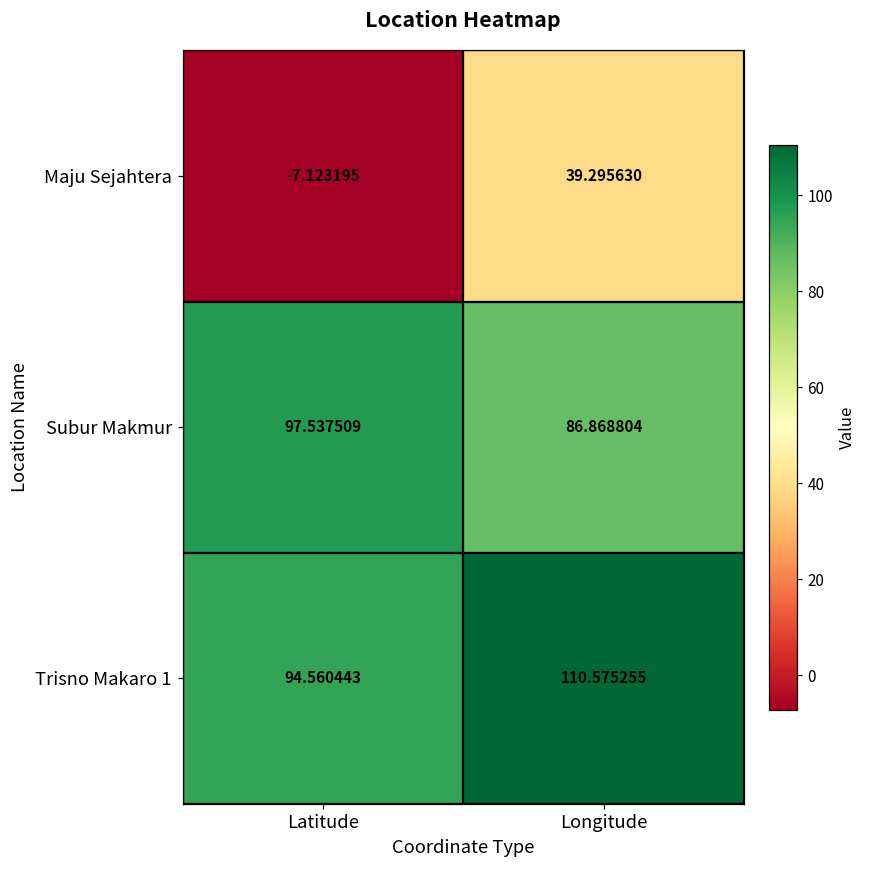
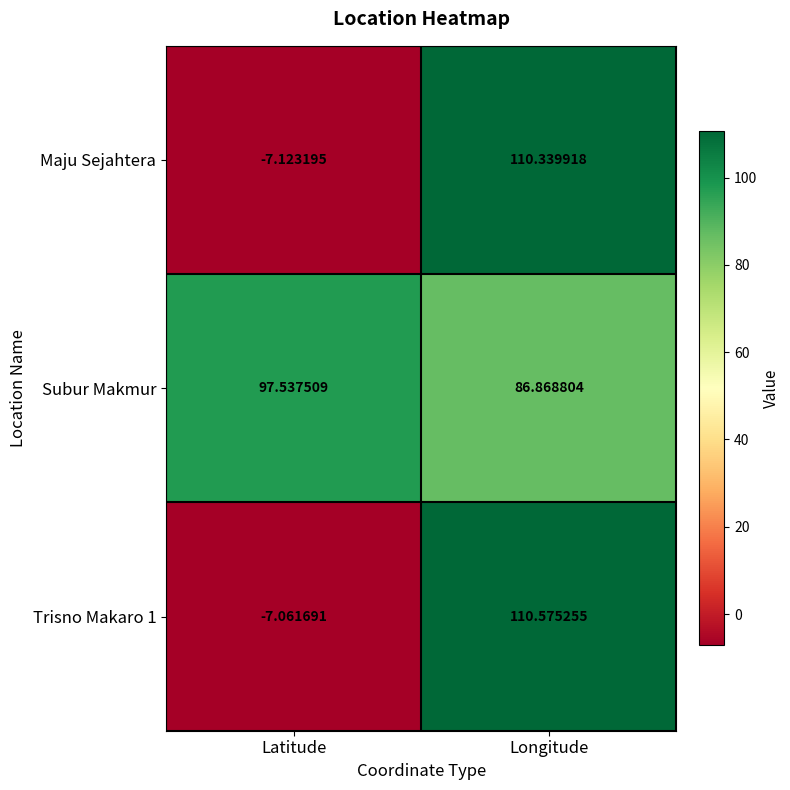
  {
    "Maju Sejahtera": {
      "Latitude": -7.123195,
-     "Longitude": 39.295630
+     "Longitude": 110.339918
    },
    "Subur Makmur": {
      "Latitude": 97.537509,
      "Longitude": 86.868804
    },
    "Trisno Makaro 1": {
-     "Latitude": 94.560443,
+     "Latitude": -7.061691,
      "Longitude": 110.575255
    }
  }
